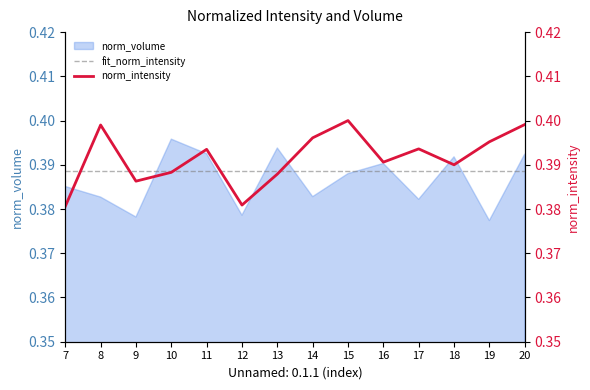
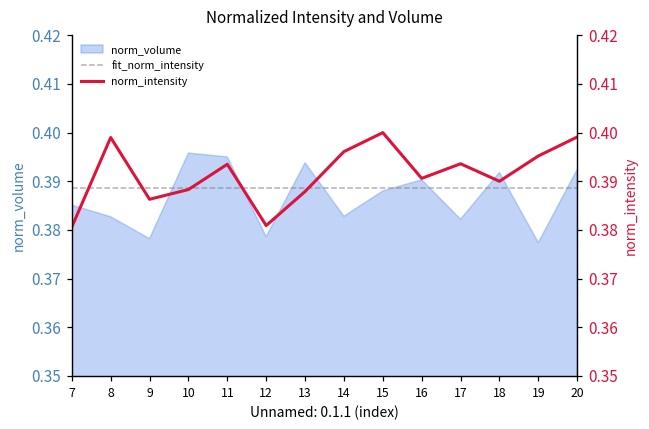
  {
    "norm_volume": {
      "7": 0.385,
      "8": 0.383,
      "9": 0.378,
      "10": 0.396,
-     "11": 0.393,
+     "11": 0.395,
      "12": 0.379,
      "13": 0.394,
      "14": 0.383,
      "15": 0.388,
      "16": 0.390,
      "17": 0.382,
      "18": 0.392,
      "19": 0.377,
      "20": 0.392
    },
    "fit_norm_intensity": {
      "7": 0.389,
      "8": 0.389,
      "9": 0.389,
      "10": 0.389,
      "11": 0.389,
      "12": 0.389,
      "13": 0.389,
      "14": 0.389,
      "15": 0.389,
      "16": 0.389,
      "17": 0.389,
      "18": 0.389,
      "19": 0.389,
      "20": 0.389
    },
    "norm_intensity": {
      "7": 0.381,
      "8": 0.399,
      "9": 0.386,
      "10": 0.388,
      "11": 0.394,
      "12": 0.381,
      "13": 0.388,
      "14": 0.396,
      "15": 0.400,
      "16": 0.391,
      "17": 0.394,
      "18": 0.390,
      "19": 0.395,
      "20": 0.399
    }
  }
